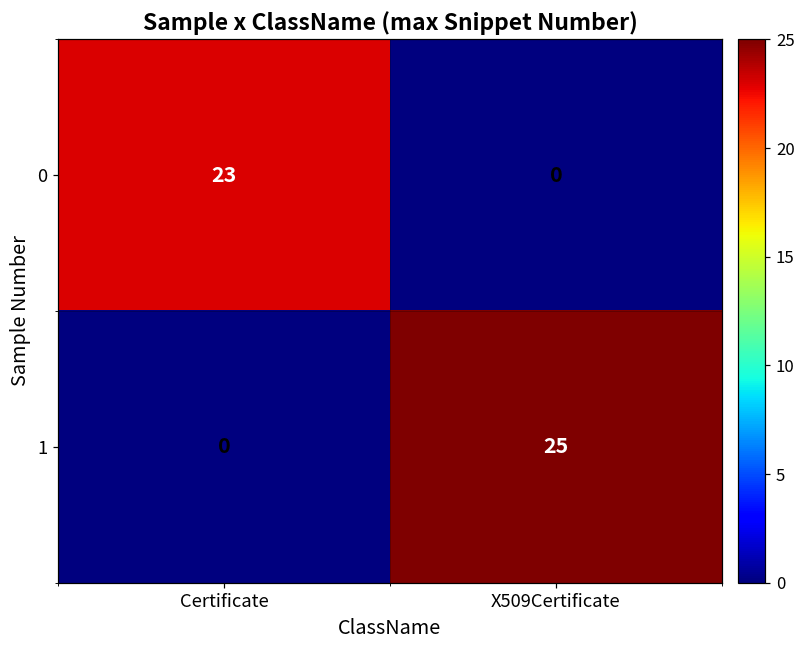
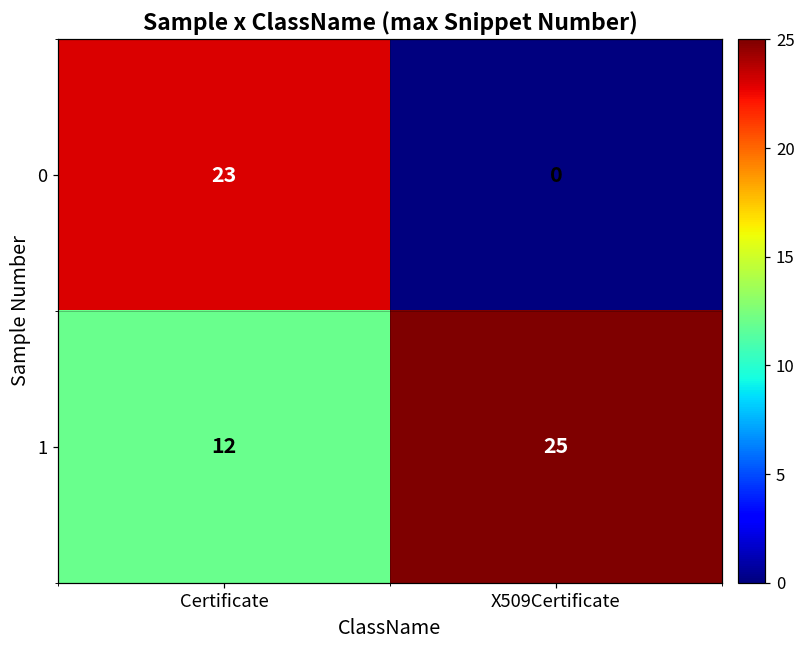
  {
    "0": {
      "Certificate": 23,
      "X509Certificate": 0
    },
    "1": {
-     "Certificate": 0,
+     "Certificate": 12,
      "X509Certificate": 25
    }
  }
